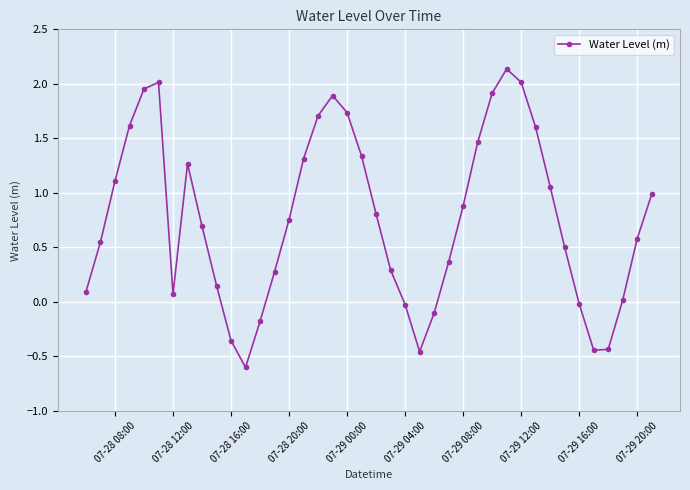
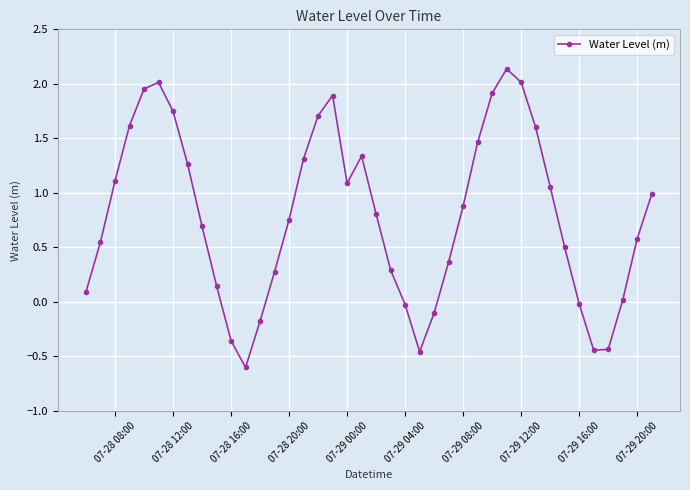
  {
    "07-28 08:00": 1.11,
-   "07-28 12:00": 0.07,
+   "07-28 12:00": 1.75,
    "07-28 16:00": -0.36,
    "07-28 20:00": 0.75,
-   "07-29 00:00": 1.74,
+   "07-29 00:00": 1.09,
    "07-29 04:00": -0.03,
    "07-29 08:00": 0.88,
    "07-29 12:00": 2.01,
    "07-29 16:00": -0.02,
    "07-29 20:00": 0.58
  }
